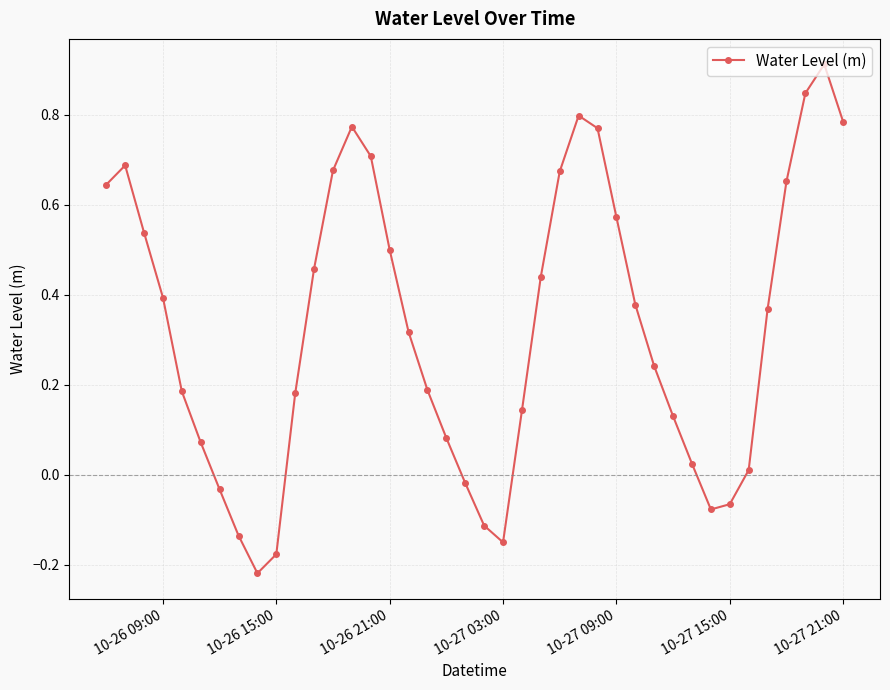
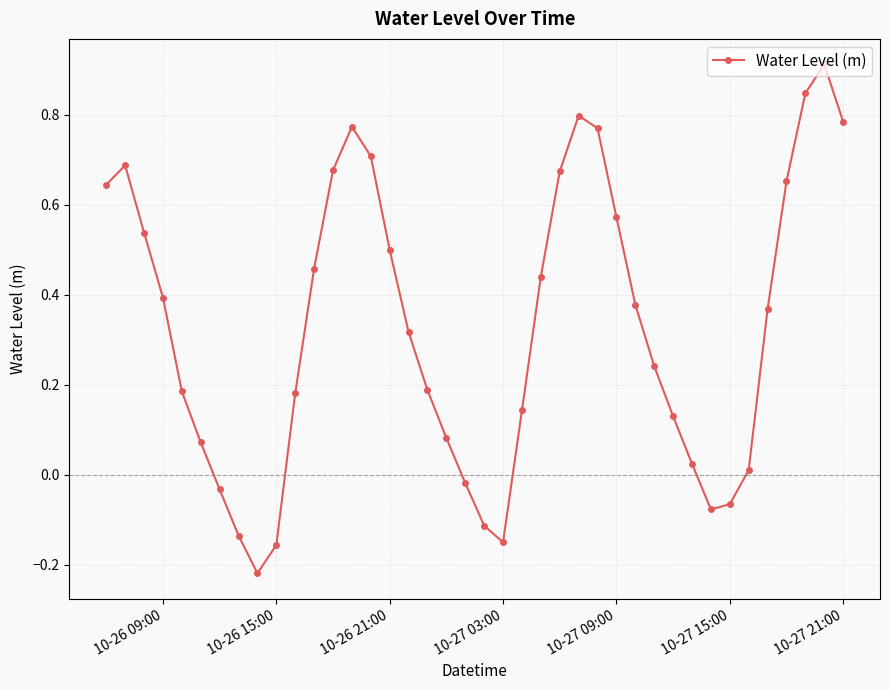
  {
    "10-26 09:00": 0.39,
-   "10-26 15:00": -0.18,
+   "10-26 15:00": -0.16,
    "10-26 21:00": 0.50,
    "10-27 03:00": -0.15,
    "10-27 09:00": 0.57,
    "10-27 15:00": -0.06,
    "10-27 21:00": 0.79
  }
